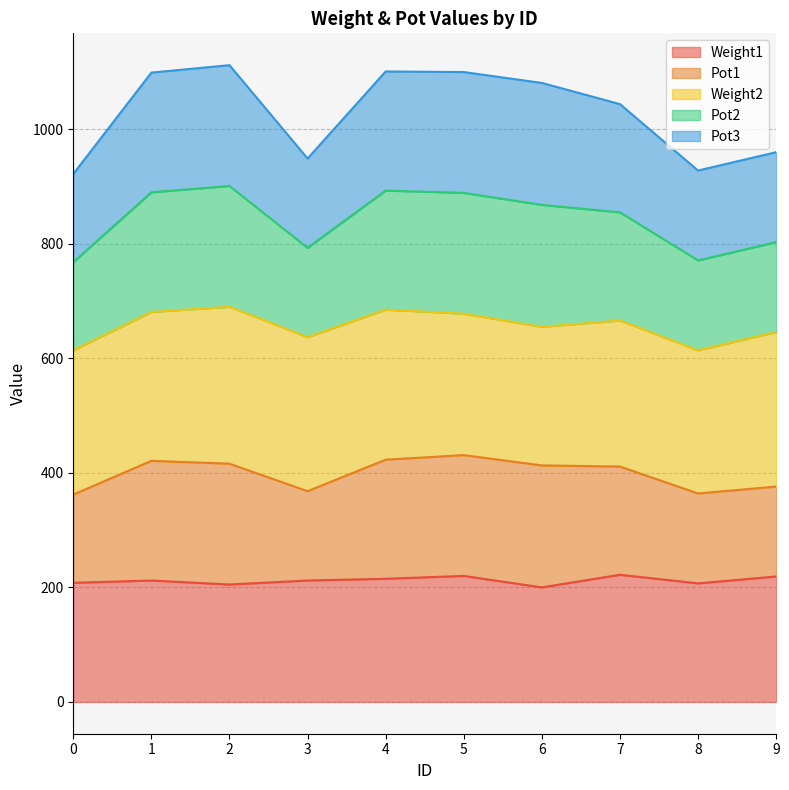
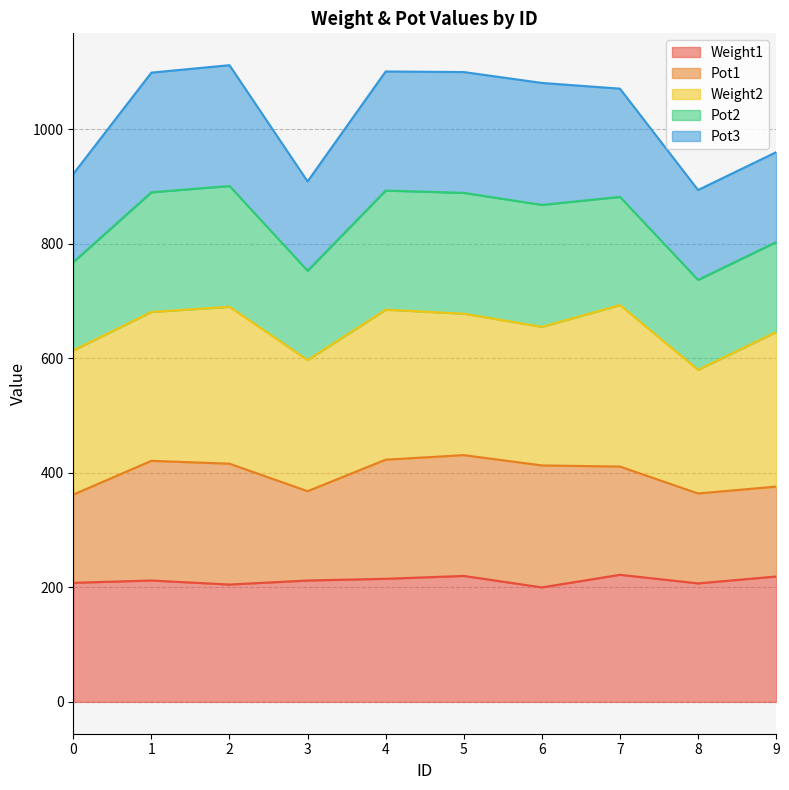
  {
    "Weight2": {
      "0": 250,
      "1": 260,
      "2": 270,
-     "3": 270,
+     "3": 230,
      "4": 260,
      "5": 250,
      "6": 240,
-     "7": 260,
-     "8": 250,
+     "7": 280,
+     "8": 220,
      "9": 270
    },
    "Pot2": {
      "0": 150,
      "1": 210,
      "2": 210,
      "3": 160,
      "4": 210,
      "5": 210,
      "6": 210,
      "7": 190,
      "8": 160,
      "9": 160
    },
    "Pot3": {
      "0": 150,
      "1": 210,
      "2": 210,
      "3": 160,
      "4": 210,
      "5": 210,
      "6": 210,
      "7": 190,
      "8": 160,
      "9": 160
    }
  }
